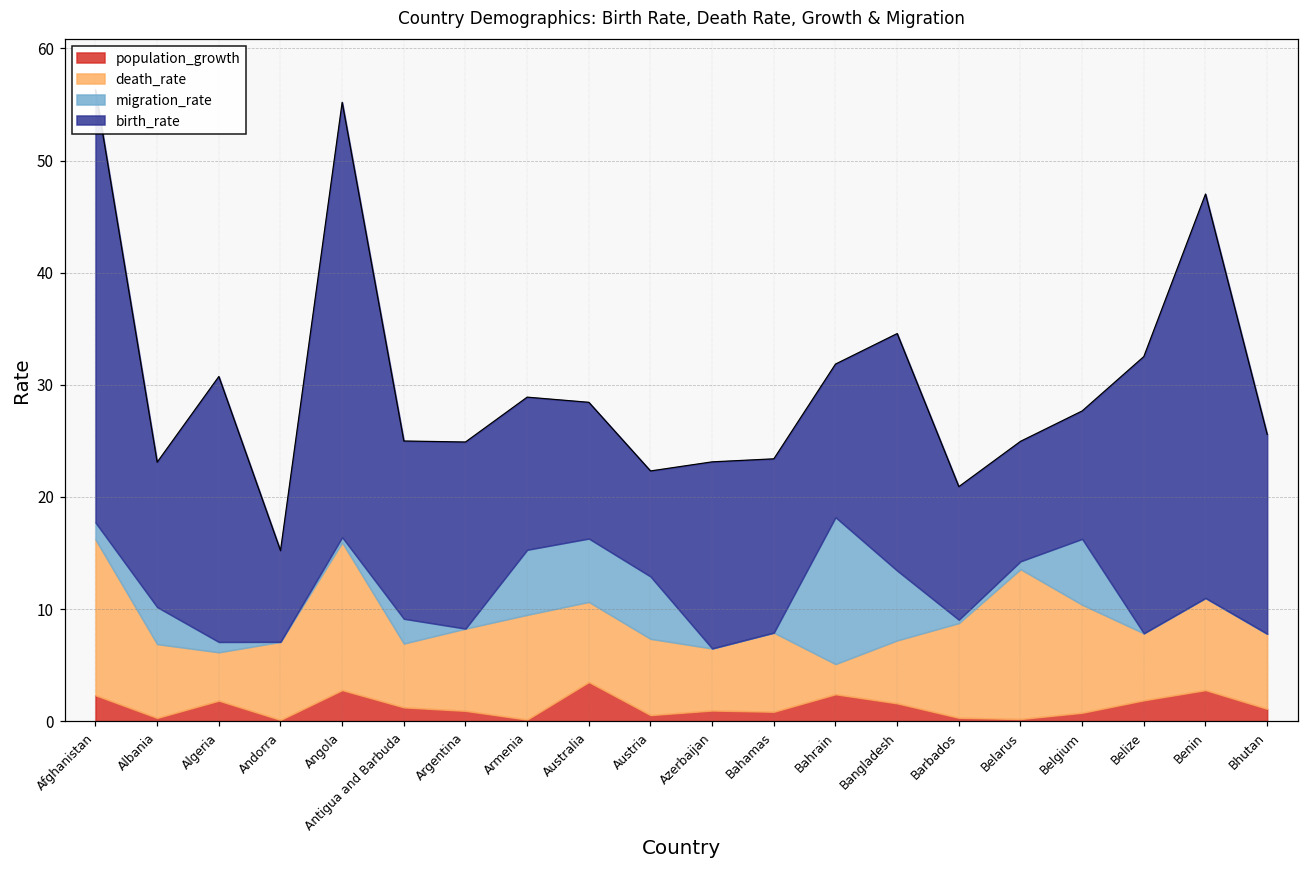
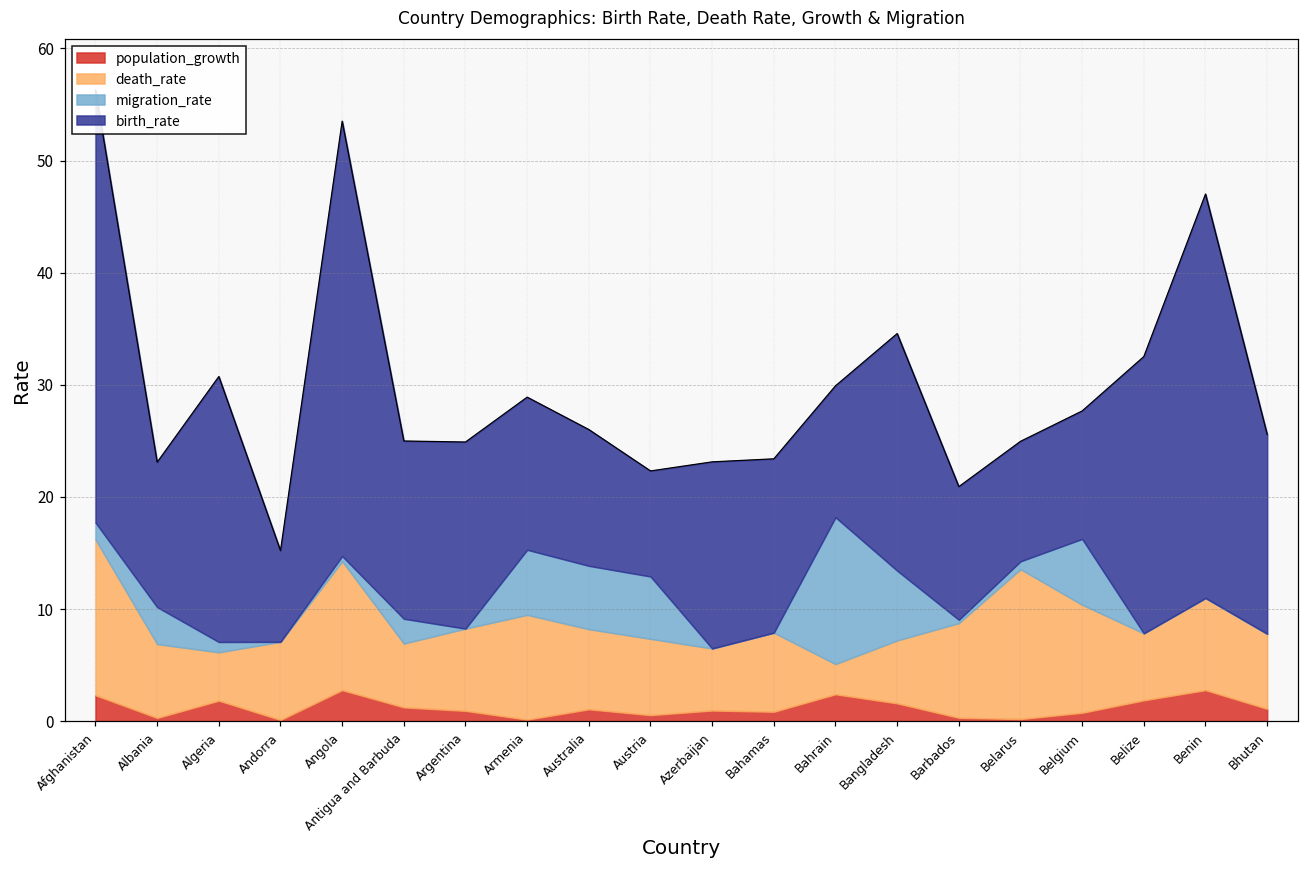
  {
    "population_growth": {
      "Afghanistan": 2.3,
      "Albania": 0.3,
      "Algeria": 1.8,
      "Angola": 2.8,
      "Antigua and Barbuda": 1.2,
      "Argentina": 0.9,
-     "Australia": 3.5,
+     "Australia": 1.1,
      "Austria": 0.6,
      "Azerbaijan": 1.0,
      "Bahamas": 0.9,
      "Bahrain": 2.4,
      "Bangladesh": 1.6,
      "Barbados": 0.3,
      "Belgium": 0.8,
      "Belize": 1.9,
      "Benin": 2.8,
      "Bhutan": 1.1
    },
    "death_rate": {
      "Afghanistan": 13.9,
      "Albania": 6.6,
      "Algeria": 4.3,
-     "Angola": 13.2,
+     "Angola": 11.5,
      "Antigua and Barbuda": 5.7,
      "Armenia": 9.3,
      "Australia": 7.1,
      "Austria": 6.8,
      "Bahrain": 2.7,
      "Bangladesh": 5.6,
      "Barbados": 8.4,
      "Belarus": 13.4,
      "Belgium": 9.6
    },
    "migration_rate": {
      "Afghanistan": 1.5,
      "Albania": 3.3,
      "Algeria": 0.9,
      "Angola": 0.5,
      "Antigua and Barbuda": 2.2,
      "Armenia": 5.8,
      "Australia": 5.6,
      "Austria": 5.6,
      "Bahrain": 13.1,
      "Bangladesh": 6.2,
      "Barbados": 0.3,
      "Belarus": 0.7,
      "Belgium": 5.9
    },
    "birth_rate": {
      "Albania": 12.9,
      "Algeria": 23.7,
      "Andorra": 8.1,
      "Angola": 38.8,
      "Antigua and Barbuda": 15.9,
      "Argentina": 16.6,
      "Armenia": 13.6,
      "Australia": 12.1,
      "Austria": 9.4,
      "Azerbaijan": 16.6,
      "Bahamas": 15.5,
-     "Bahrain": 13.7,
+     "Bahrain": 11.7,
      "Bangladesh": 21.1,
      "Barbados": 11.9,
      "Belarus": 10.7,
      "Belgium": 11.4,
      "Belize": 24.7,
      "Benin": 36.0,
      "Bhutan": 17.8
    }
  }
